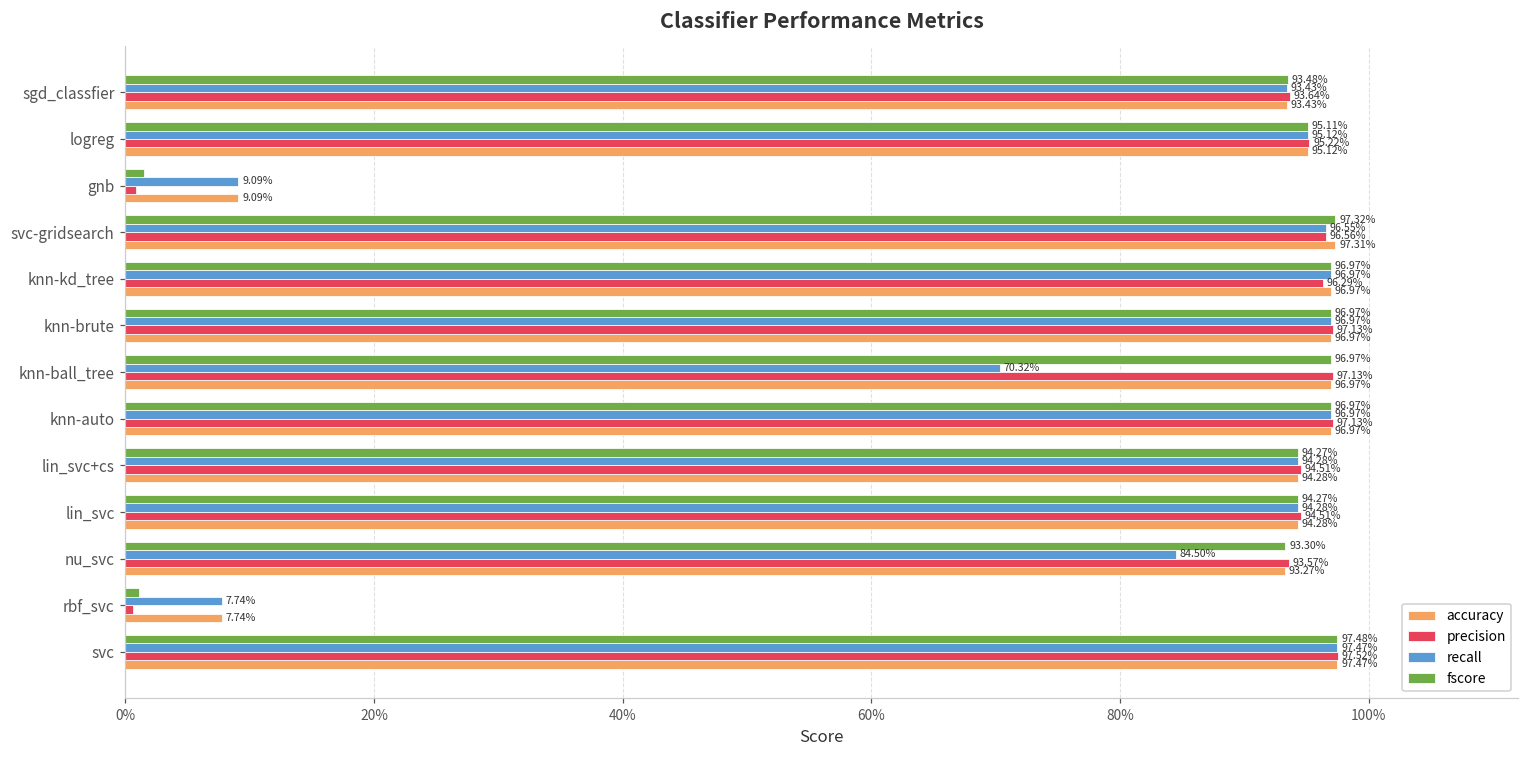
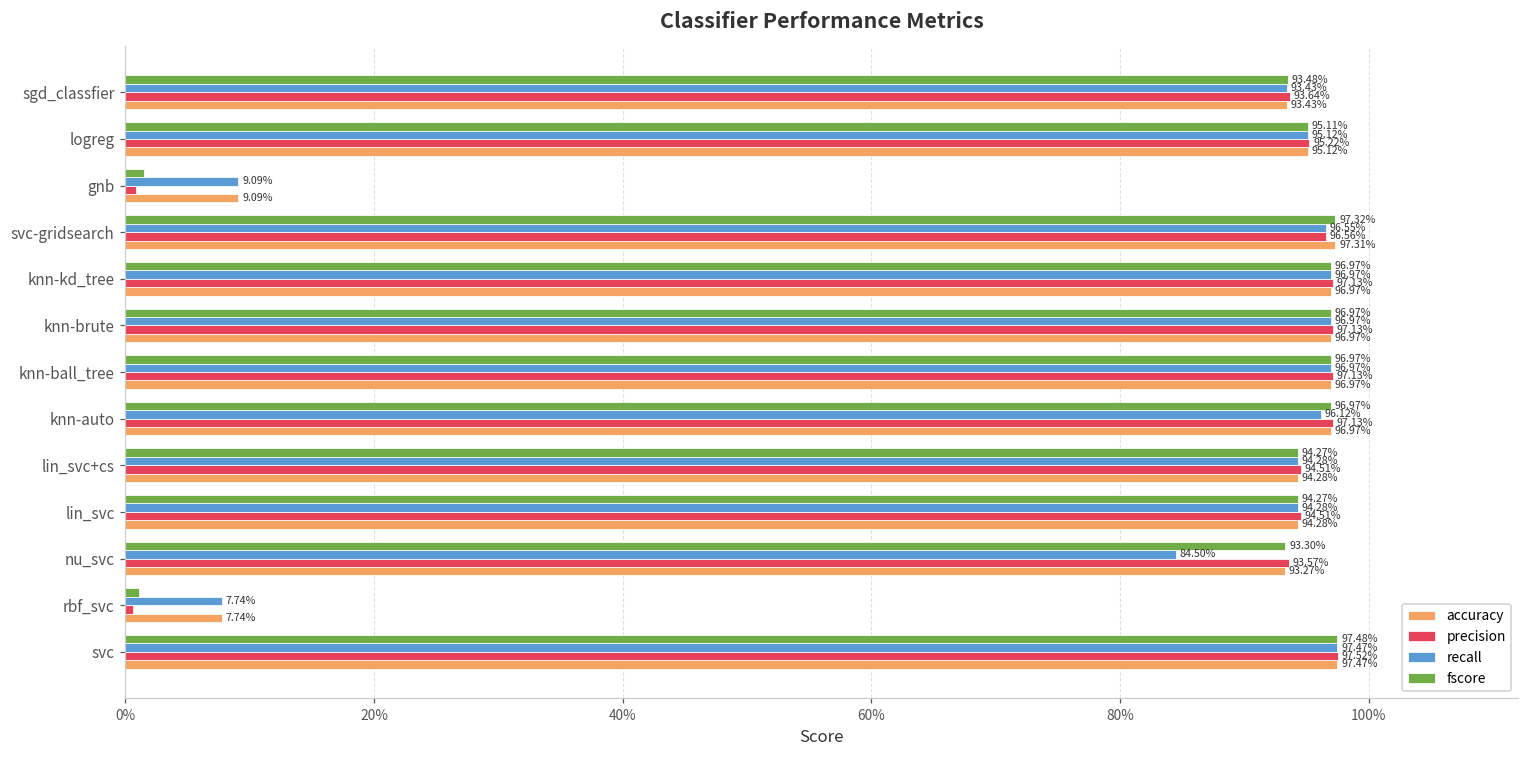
  {
    "accuracy": {
      "gnb": "9.09%",
      "rbf_svc": "7.74%"
    },
    "precision": {
-     "knn-kd_tree": "96.29%"
+     "knn-kd_tree": "97.13%"
    },
    "recall": {
      "gnb": "9.09%",
-     "knn-ball_tree": "70.32%",
-     "knn-auto": "96.97%",
+     "knn-ball_tree": "96.97%",
+     "knn-auto": "96.12%",
      "nu_svc": "84.50%",
      "rbf_svc": "7.74%"
    },
    "fscore": {
      "knn-ball_tree": "96.97%",
      "nu_svc": "93.30%"
    }
  }
